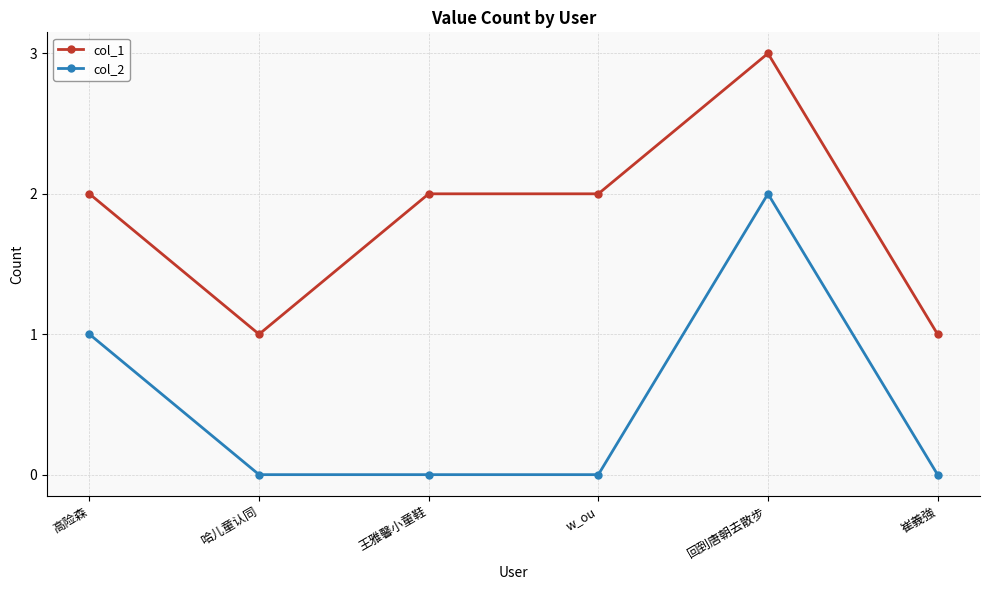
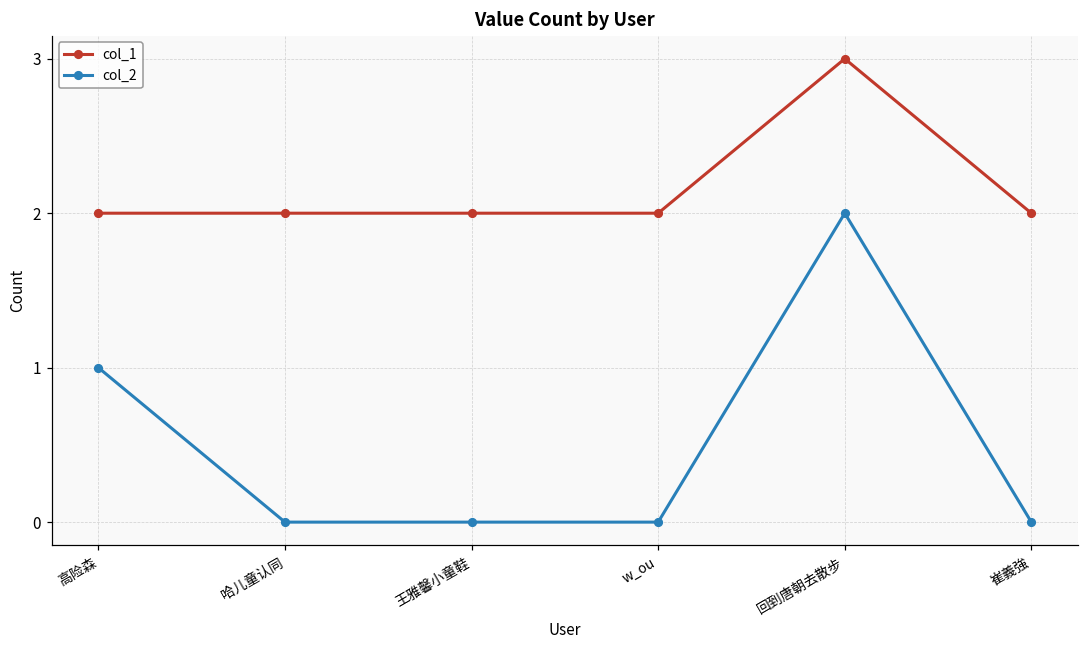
  {
    "col_1": {
      "高险森": 2,
-     "哈儿童认同": 1,
+     "哈儿童认同": 2,
      "王雅馨小童鞋": 2,
      "w_ou": 2,
      "回到唐朝去散步": 3,
-     "崔義強": 1
+     "崔義強": 2
    },
    "col_2": {
      "高险森": 1,
      "哈儿童认同": 0,
      "王雅馨小童鞋": 0,
      "w_ou": 0,
      "回到唐朝去散步": 2,
      "崔義強": 0
    }
  }
